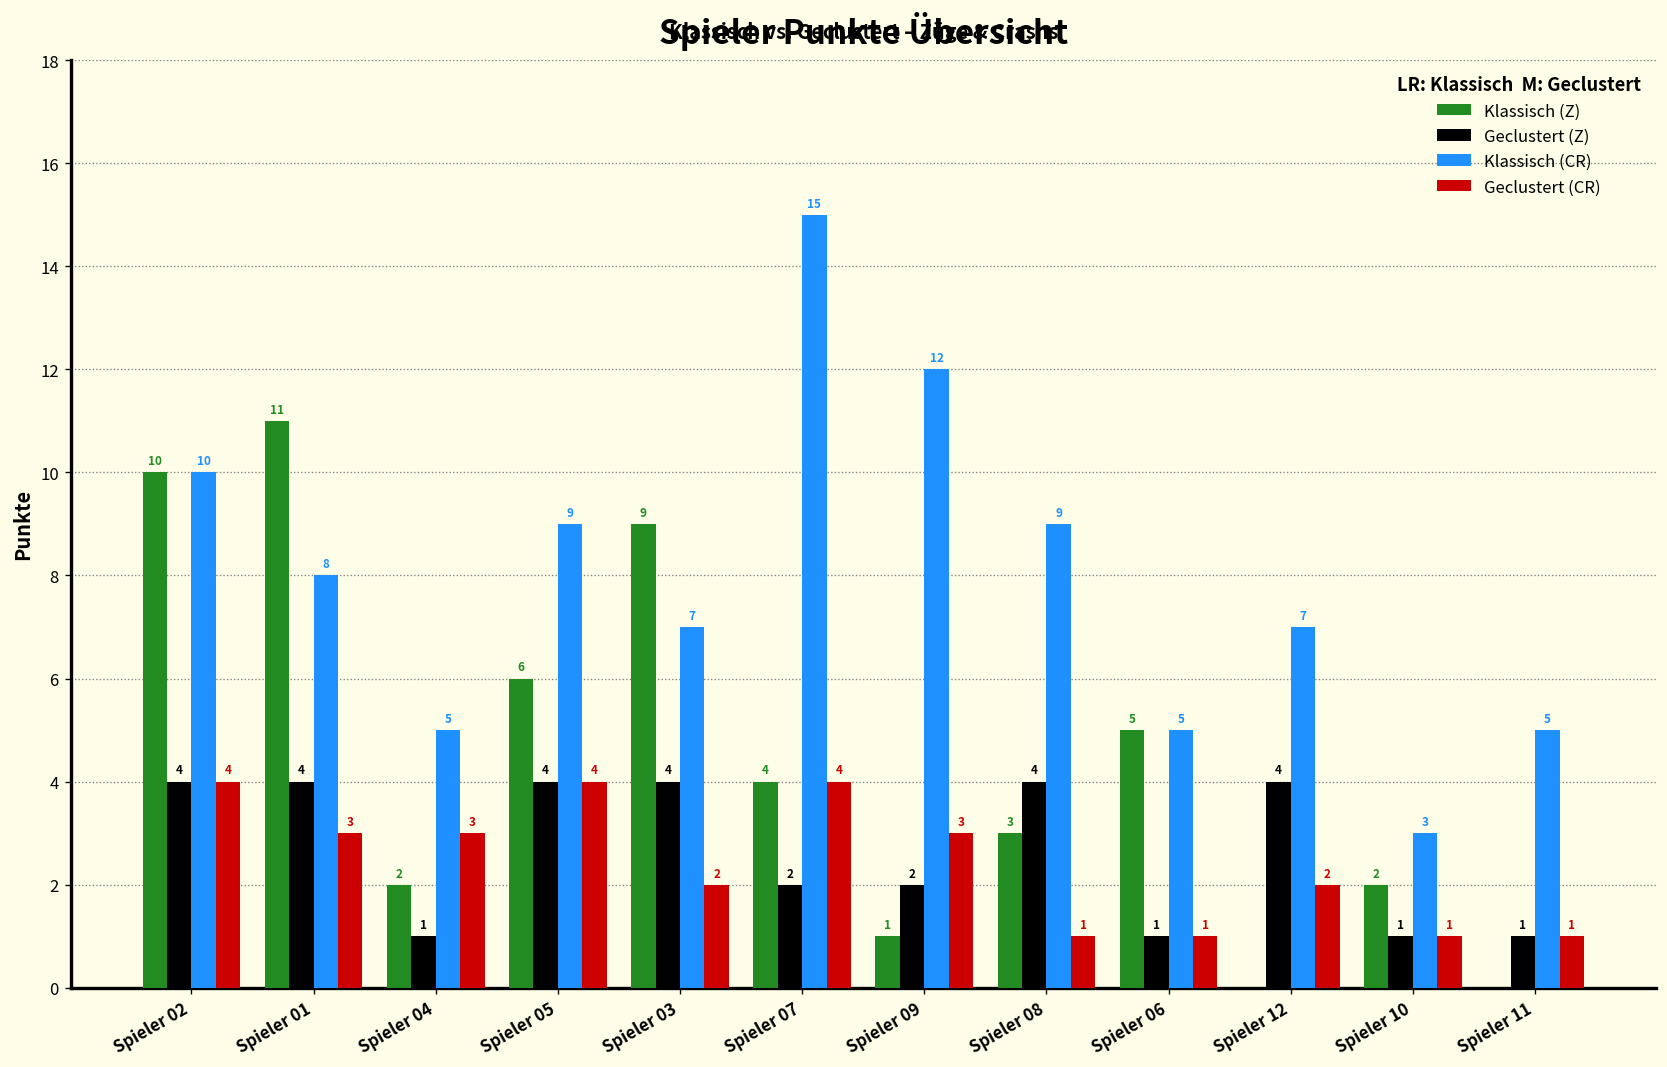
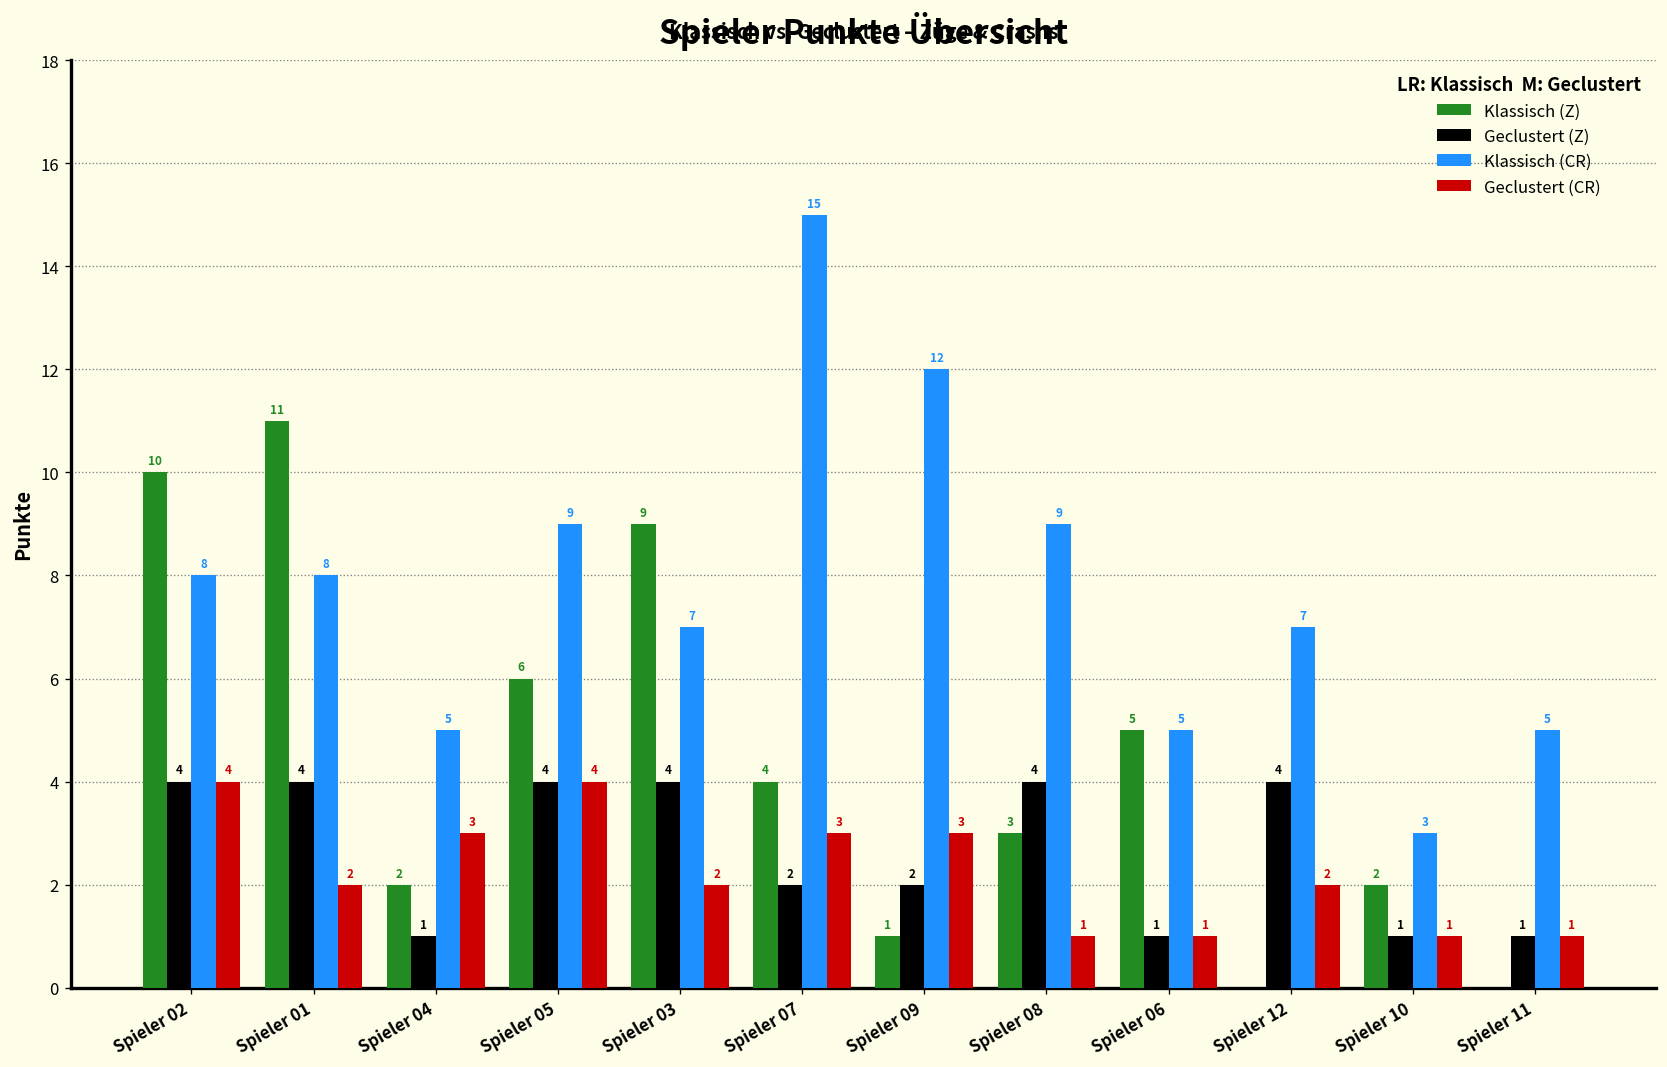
  {
    "Klassisch (Z)": {
      "Spieler 02": 10,
      "Spieler 01": 11,
      "Spieler 04": 2,
      "Spieler 05": 6,
      "Spieler 03": 9,
      "Spieler 07": 4,
      "Spieler 09": 1,
      "Spieler 08": 3,
      "Spieler 06": 5,
      "Spieler 10": 2
    },
    "Geclustert (Z)": {
      "Spieler 02": 4,
      "Spieler 01": 4,
      "Spieler 04": 1,
      "Spieler 05": 4,
      "Spieler 03": 4,
      "Spieler 07": 2,
      "Spieler 09": 2,
      "Spieler 08": 4,
      "Spieler 06": 1,
      "Spieler 12": 4,
      "Spieler 10": 1,
      "Spieler 11": 1
    },
    "Klassisch (CR)": {
-     "Spieler 02": 10,
+     "Spieler 02": 8,
      "Spieler 01": 8,
      "Spieler 04": 5,
      "Spieler 05": 9,
      "Spieler 03": 7,
      "Spieler 07": 15,
      "Spieler 09": 12,
      "Spieler 08": 9,
      "Spieler 06": 5,
      "Spieler 12": 7,
      "Spieler 10": 3,
      "Spieler 11": 5
    },
    "Geclustert (CR)": {
      "Spieler 02": 4,
-     "Spieler 01": 3,
+     "Spieler 01": 2,
      "Spieler 04": 3,
      "Spieler 05": 4,
      "Spieler 03": 2,
-     "Spieler 07": 4,
+     "Spieler 07": 3,
      "Spieler 09": 3,
      "Spieler 08": 1,
      "Spieler 06": 1,
      "Spieler 12": 2,
      "Spieler 10": 1,
      "Spieler 11": 1
    }
  }
